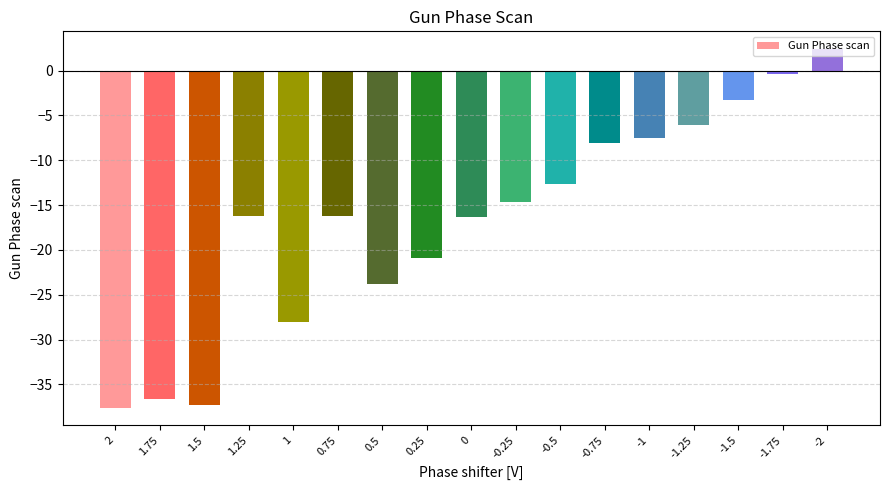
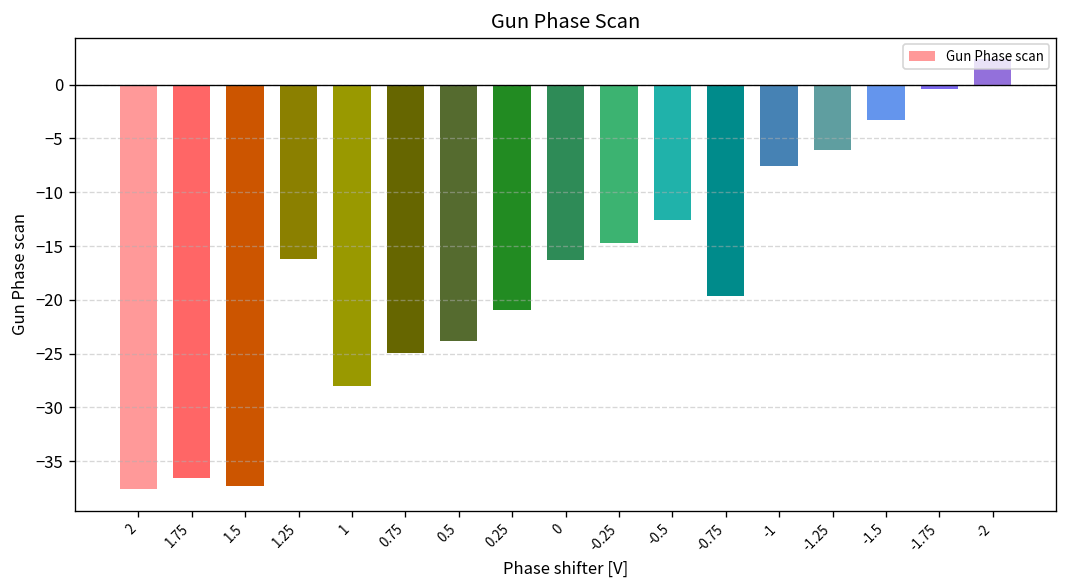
  {
    "2": -38,
    "1.75": -37,
    "1.5": -37,
    "1.25": -16,
    "1": -28,
-   "0.75": -16,
+   "0.75": -25,
    "0.5": -24,
    "0.25": -21,
    "0": -16,
    "-0.25": -15,
    "-0.5": -13,
-   "-0.75": -8,
+   "-0.75": -20,
    "-1": -8,
    "-1.25": -6,
    "-1.5": -3,
    "-1.75": 0
  }
